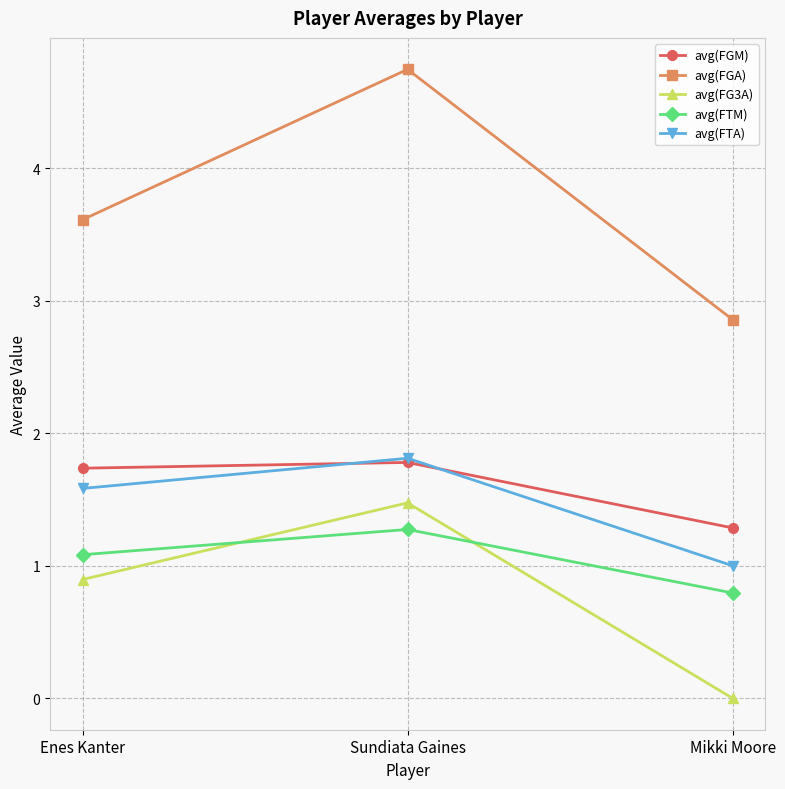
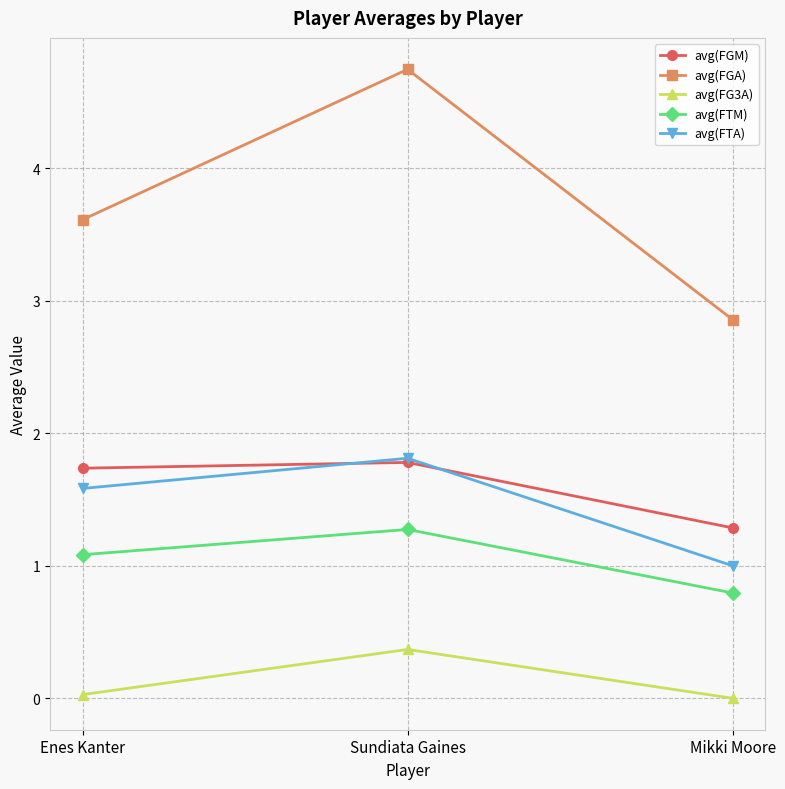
  {
    "avg(FG3A)": {
-     "Enes Kanter": 0.90,
-     "Sundiata Gaines": 1.47,
+     "Enes Kanter": 0.03,
+     "Sundiata Gaines": 0.37,
      "Mikki Moore": 0.00
    },
    "avg(FTM)": {
      "Enes Kanter": 1.08,
      "Sundiata Gaines": 1.27,
      "Mikki Moore": 0.79
    },
    "avg(FTA)": {
      "Enes Kanter": 1.58,
      "Sundiata Gaines": 1.81,
      "Mikki Moore": 1.00
    }
  }
